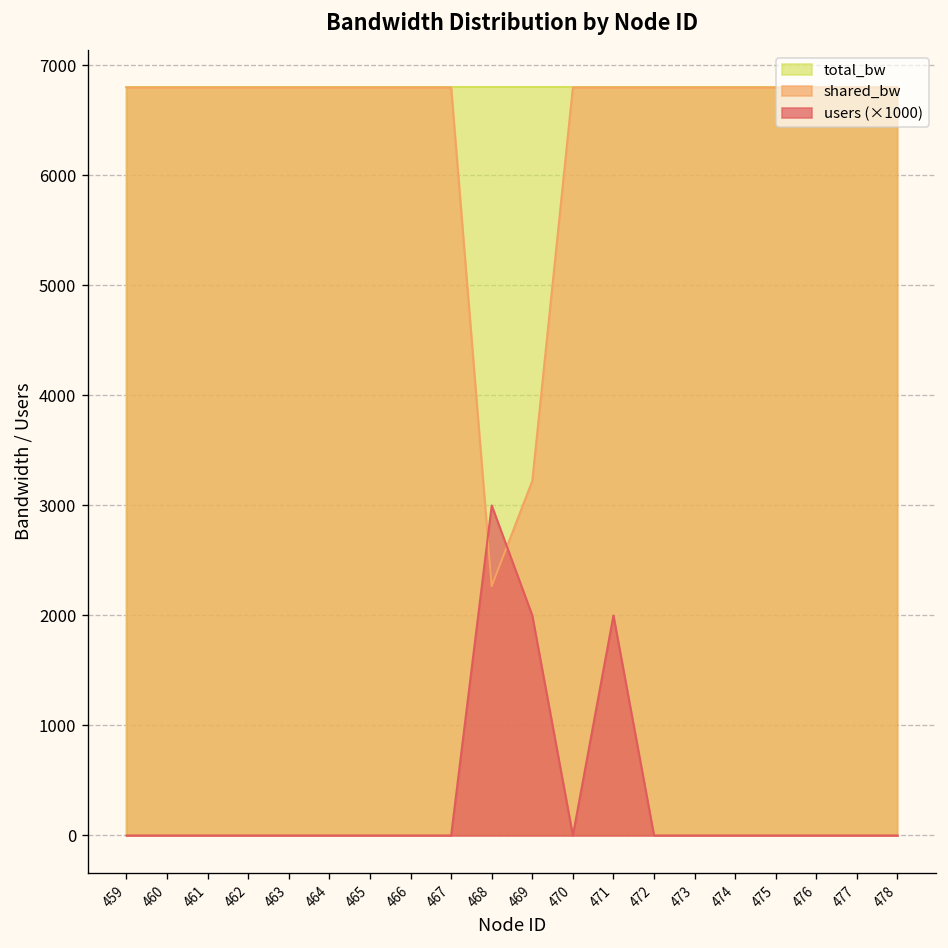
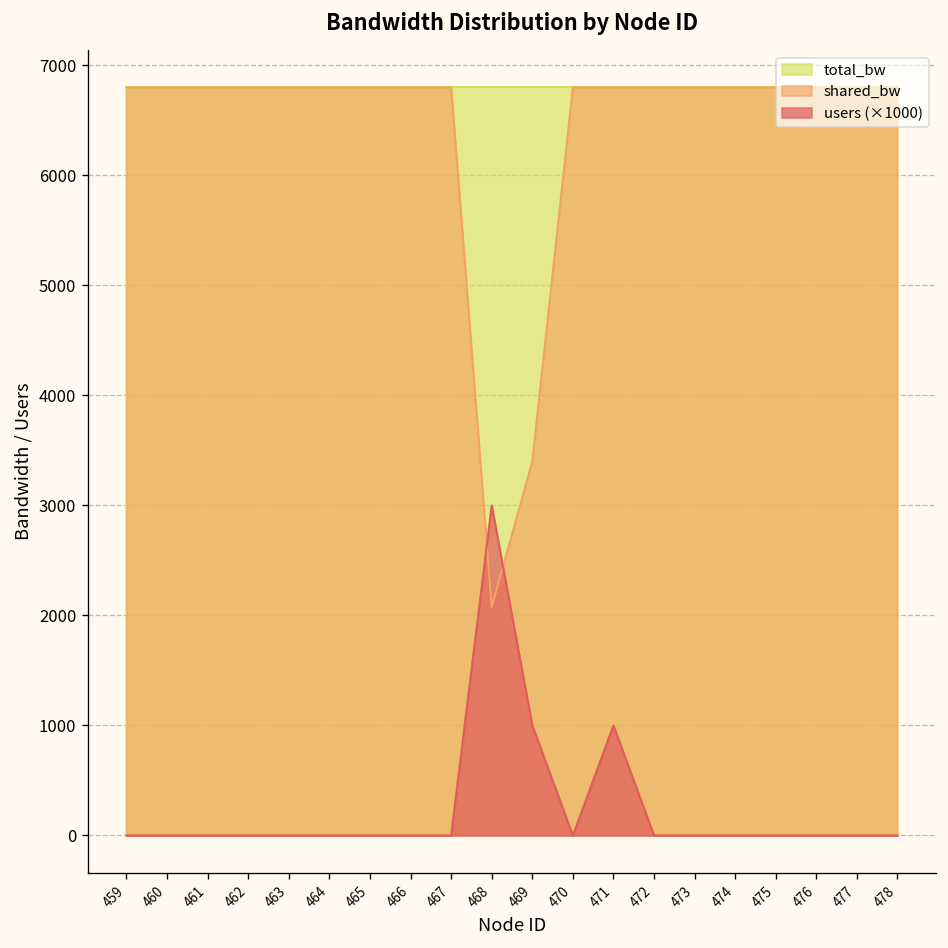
  {
    "total_bw": {
      "468": 6800,
      "469": 6800
    },
    "shared_bw": {
-     "468": 2300,
-     "469": 3200
+     "468": 2100,
+     "469": 3400
    },
    "users (×1000)": {
      "459": 0,
      "460": 0,
      "461": 0,
      "462": 0,
      "463": 0,
      "464": 0,
      "465": 0,
      "466": 0,
      "467": 0,
      "468": 3000,
-     "469": 2000,
+     "469": 1000,
      "470": 0,
-     "471": 2000,
+     "471": 1000,
      "472": 0,
      "473": 0,
      "474": 0,
      "475": 0,
      "476": 0,
      "477": 0,
      "478": 0
    }
  }
